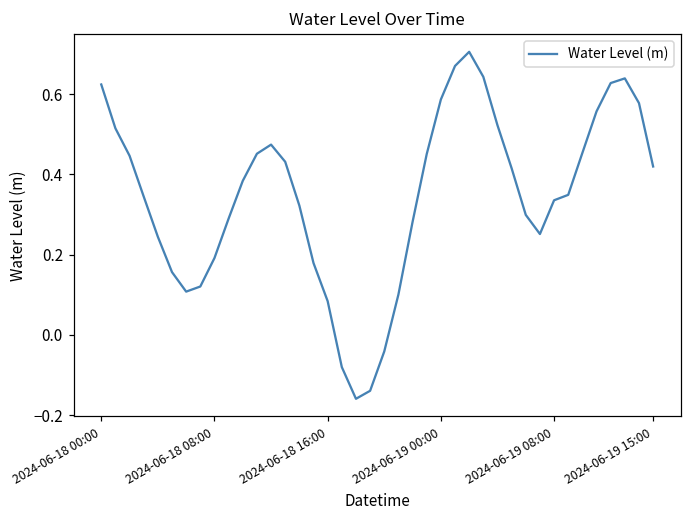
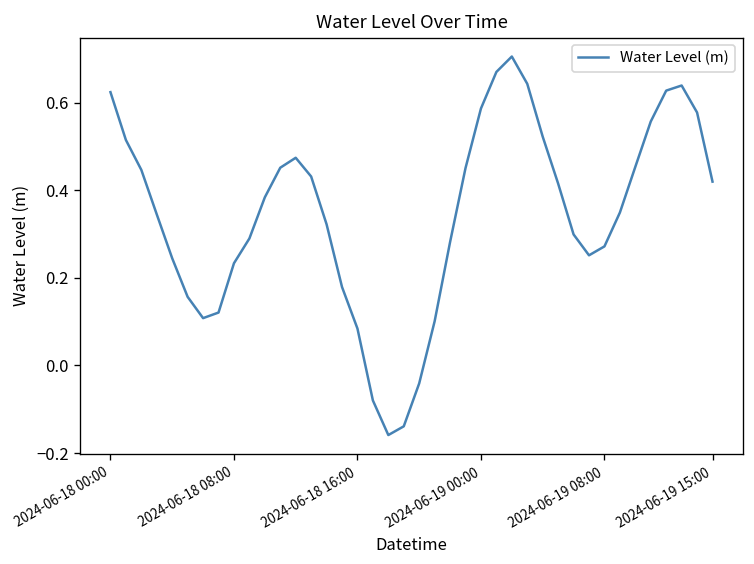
  {
    "2024-06-18 00:00": 0.62,
-   "2024-06-18 08:00": 0.19,
+   "2024-06-18 08:00": 0.23,
    "2024-06-18 16:00": 0.08,
    "2024-06-19 00:00": 0.59,
-   "2024-06-19 08:00": 0.34,
+   "2024-06-19 08:00": 0.27,
    "2024-06-19 15:00": 0.42
  }
